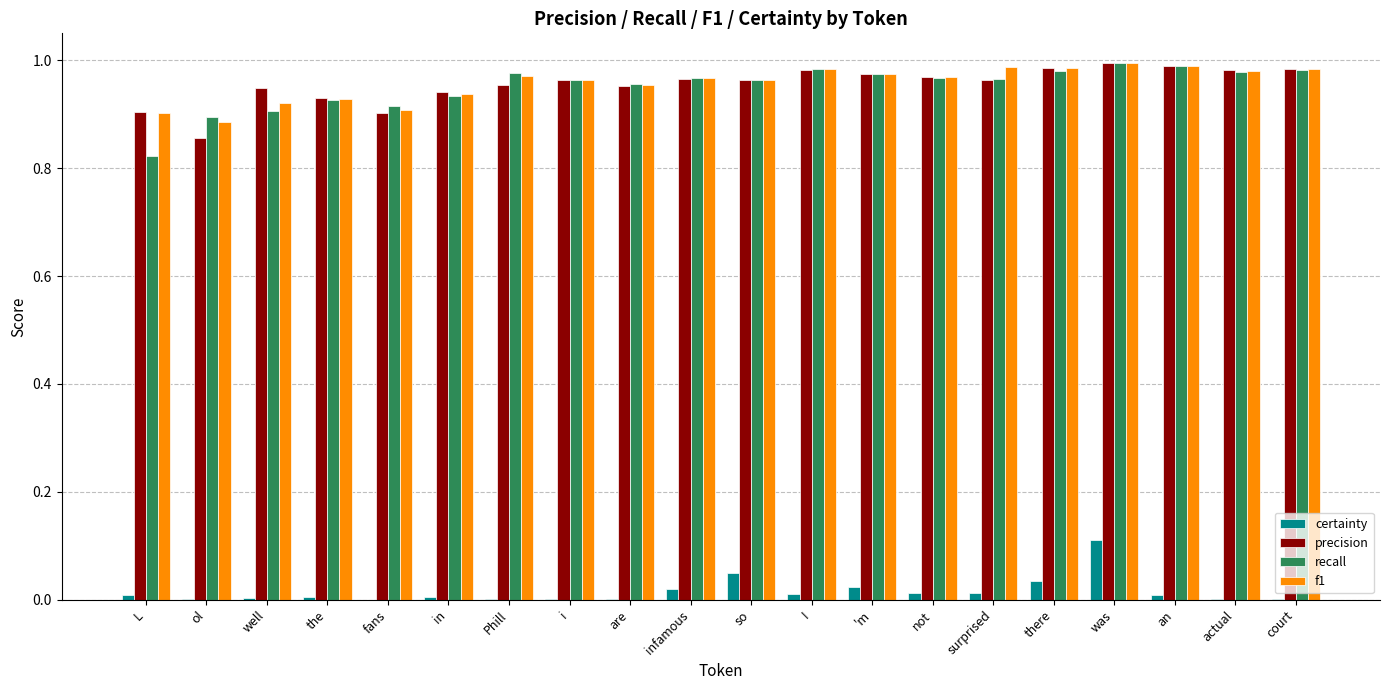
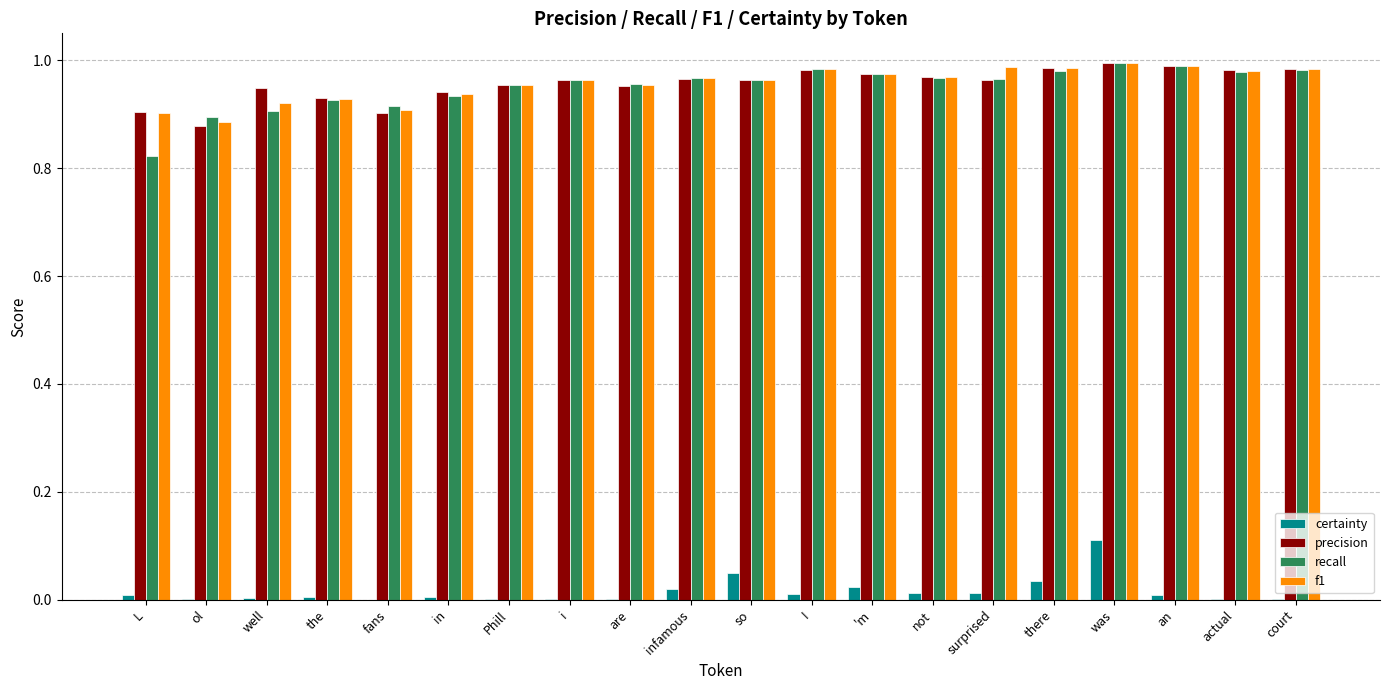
  {
    "certainty": {
      "L": 0.01,
      "the": 0.01,
      "in": 0.01,
      "infamous": 0.02,
      "so": 0.05,
      "I": 0.01,
      "'m": 0.02,
      "not": 0.01,
      "surprised": 0.01,
      "there": 0.03,
      "was": 0.11,
      "an": 0.01
    },
    "precision": {
      "L": 0.90,
-     "ol": 0.86,
+     "ol": 0.88,
      "well": 0.95,
      "the": 0.93,
      "fans": 0.90,
      "in": 0.94,
      "Phill": 0.95,
      "i": 0.96,
      "are": 0.95,
      "infamous": 0.97,
      "so": 0.96,
      "I": 0.98,
      "'m": 0.98,
      "not": 0.97,
      "surprised": 0.96,
      "there": 0.99,
      "was": 0.99,
      "an": 0.99,
      "actual": 0.98,
      "court": 0.98
    },
    "recall": {
      "L": 0.82,
      "ol": 0.89,
      "well": 0.91,
      "the": 0.93,
      "fans": 0.91,
      "in": 0.93,
-     "Phill": 0.98,
+     "Phill": 0.95,
      "i": 0.96,
      "are": 0.96,
      "infamous": 0.97,
      "so": 0.96,
      "I": 0.98,
      "'m": 0.97,
      "not": 0.97,
      "surprised": 0.96,
      "there": 0.98,
      "was": 0.99,
      "an": 0.99,
      "actual": 0.98,
      "court": 0.98
    },
    "f1": {
      "L": 0.90,
      "ol": 0.89,
      "well": 0.92,
      "the": 0.93,
      "fans": 0.91,
      "in": 0.94,
-     "Phill": 0.97,
+     "Phill": 0.95,
      "i": 0.96,
      "are": 0.95,
      "infamous": 0.97,
      "so": 0.96,
      "I": 0.98,
      "'m": 0.97,
      "not": 0.97,
      "surprised": 0.99,
      "there": 0.99,
      "was": 0.99,
      "an": 0.99,
      "actual": 0.98,
      "court": 0.98
    }
  }
